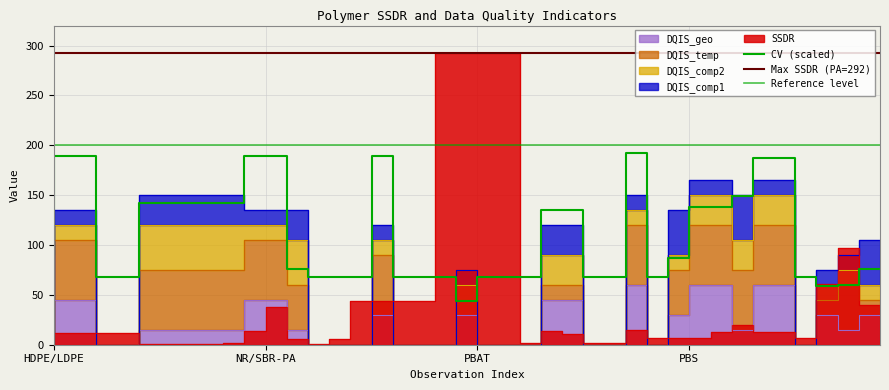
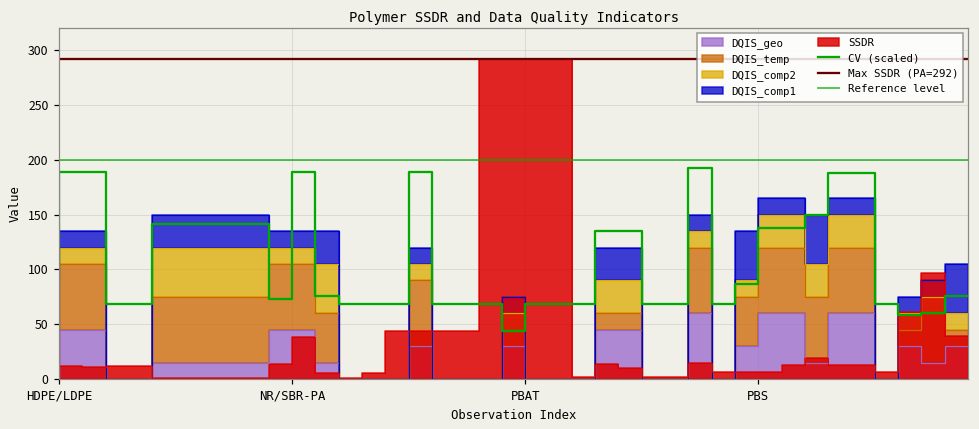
  {
    "CV (scaled)": {
      "HDPE/LDPE": 90,
-     "NR/SBR-PA": 190,
+     "NR/SBR-PA": 70,
      "PBS": 90
    }
  }
